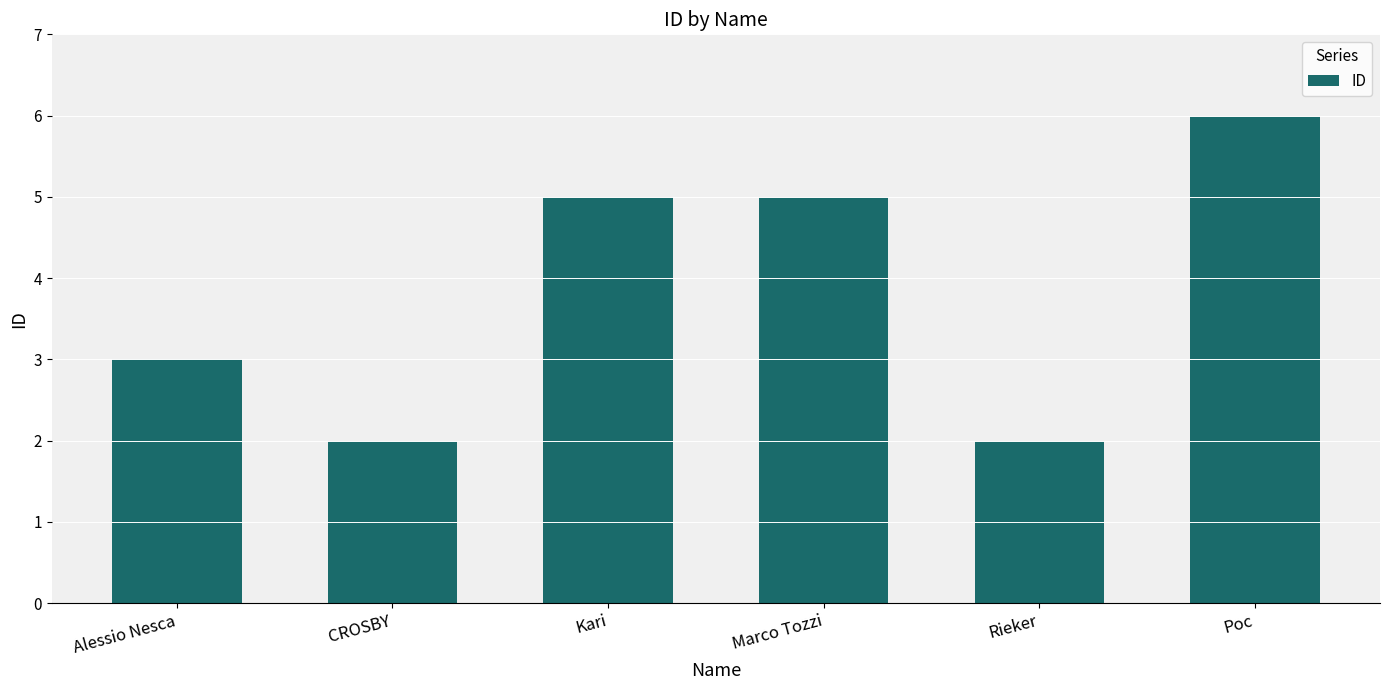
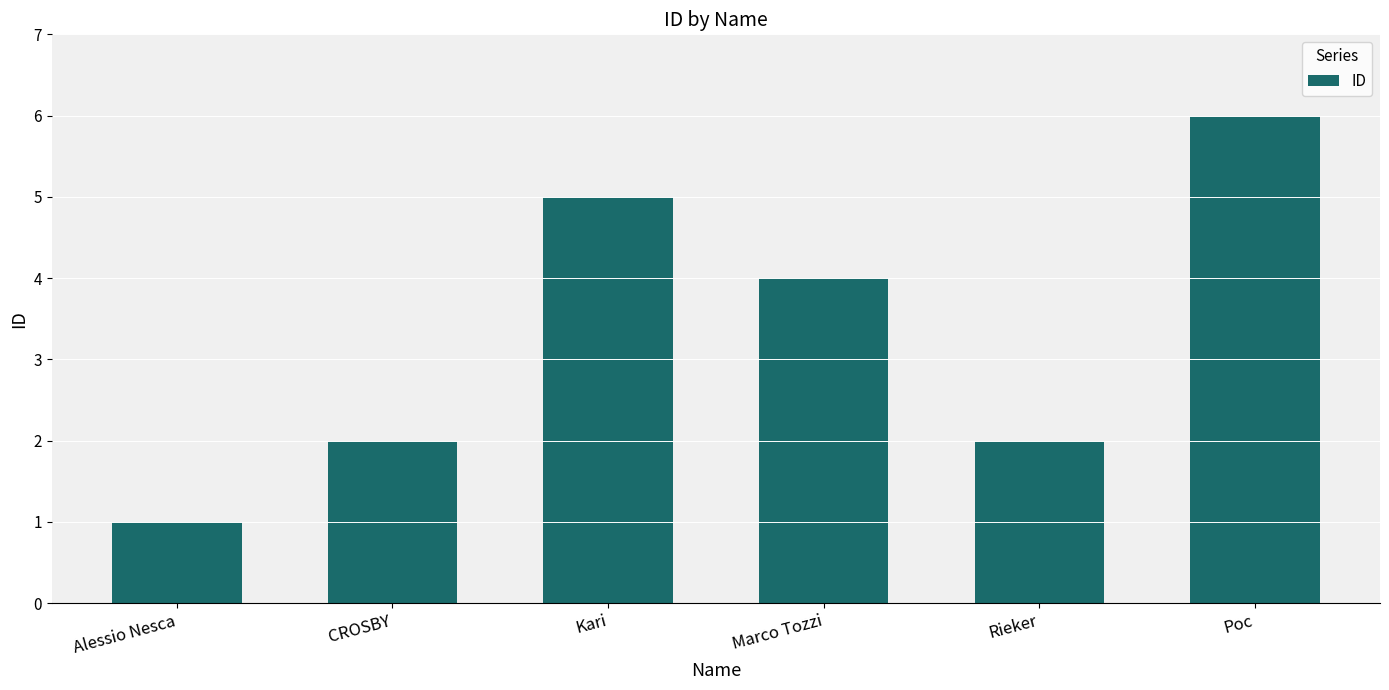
  {
-   "Alessio Nesca": 3,
+   "Alessio Nesca": 1,
    "CROSBY": 2,
    "Kari": 5,
-   "Marco Tozzi": 5,
+   "Marco Tozzi": 4,
    "Rieker": 2,
    "Рос": 6
  }
